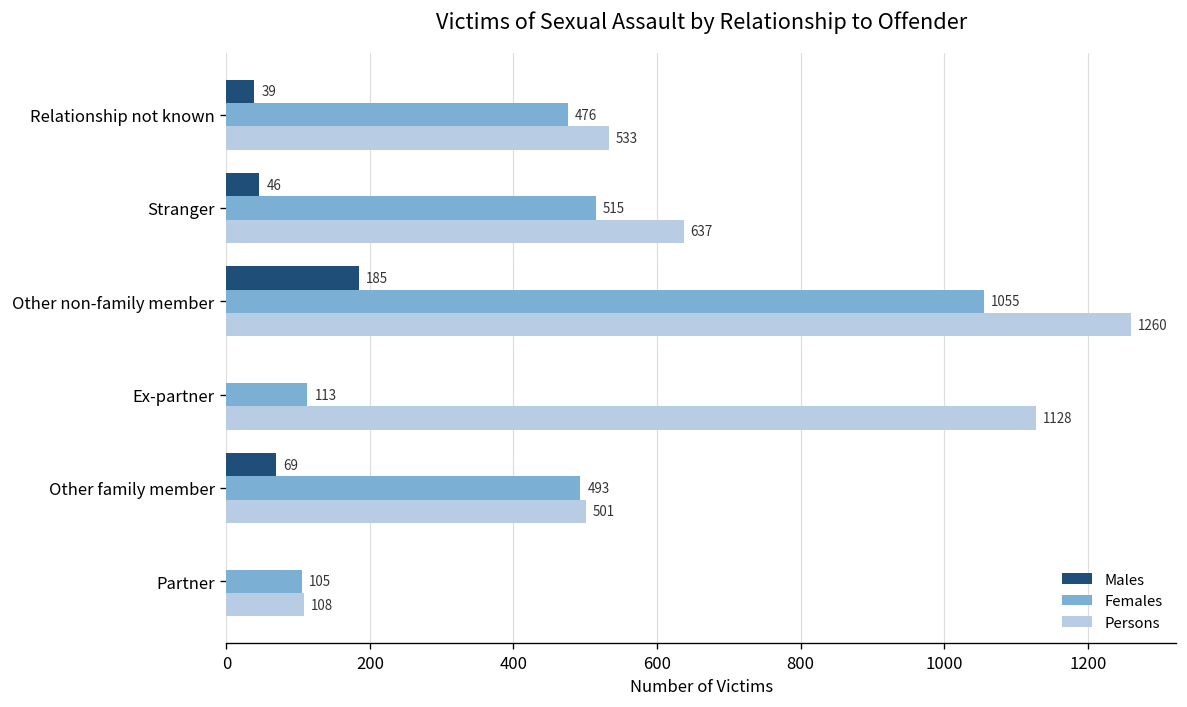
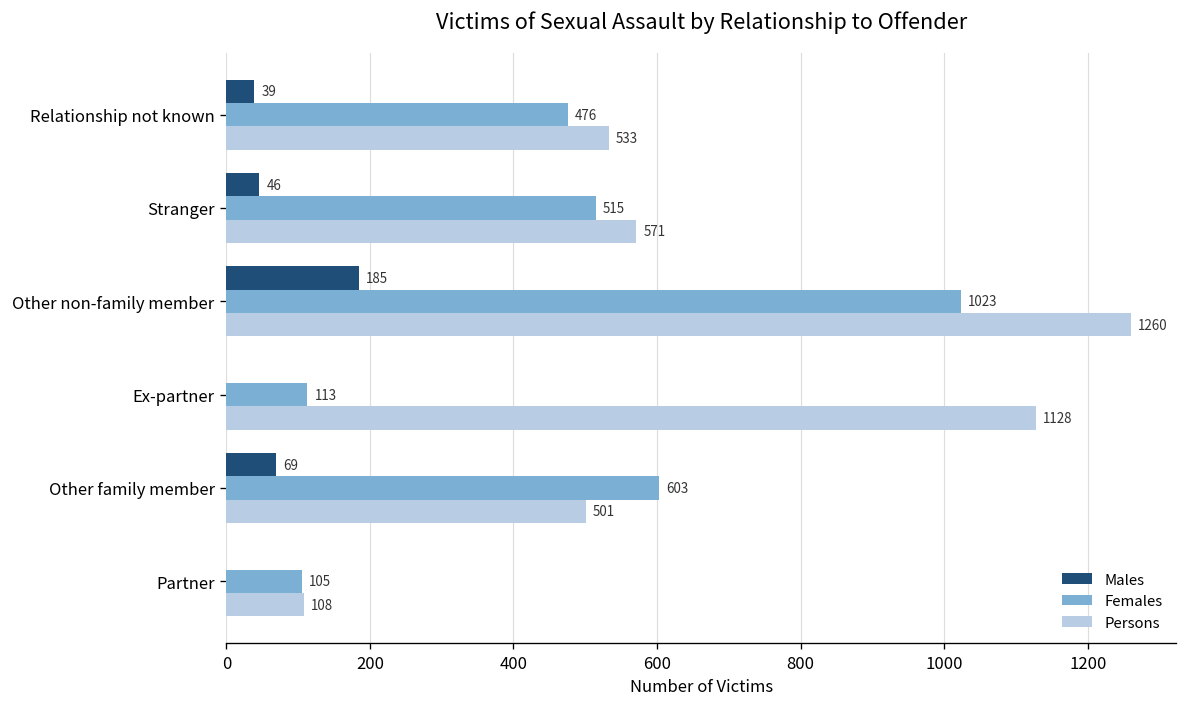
  {
    "Males": {
      "Relationship not known": 39,
      "Stranger": 46,
      "Other non-family member": 185,
      "Other family member": 69
    },
    "Females": {
      "Relationship not known": 476,
      "Stranger": 515,
-     "Other non-family member": 1055,
+     "Other non-family member": 1023,
      "Ex-partner": 113,
-     "Other family member": 493,
+     "Other family member": 603,
      "Partner": 105
    },
    "Persons": {
      "Relationship not known": 533,
-     "Stranger": 637,
+     "Stranger": 571,
      "Other non-family member": 1260,
      "Ex-partner": 1128,
      "Other family member": 501,
      "Partner": 108
    }
  }
